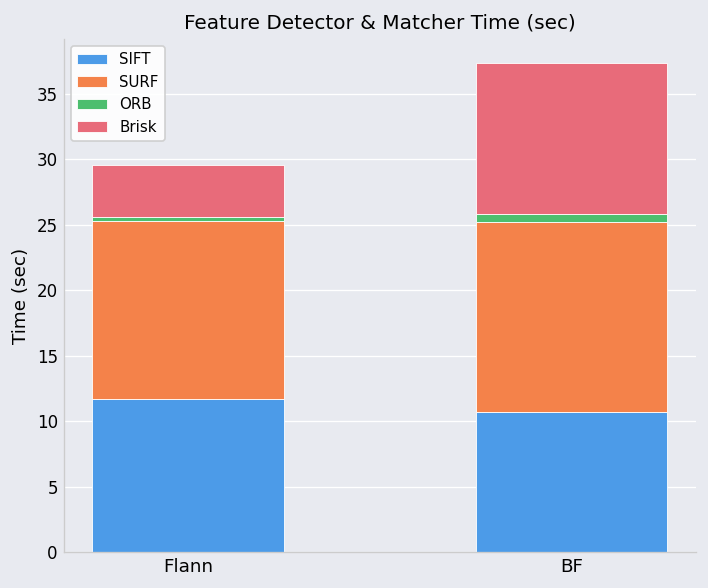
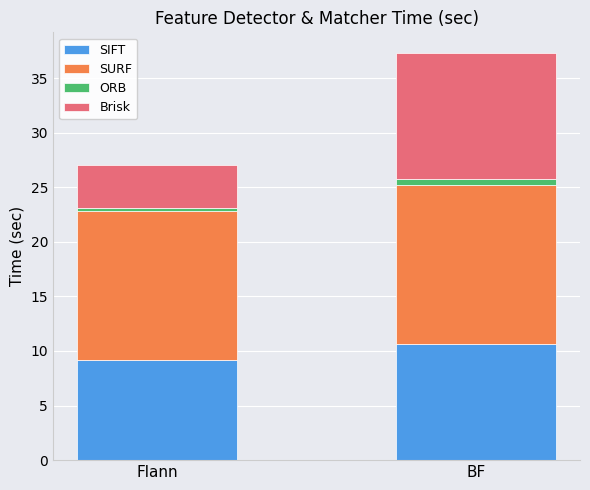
  {
    "SIFT": {
-     "Flann": 11.7,
+     "Flann": 9.2,
      "BF": 10.7
    },
    "ORB": {
      "Flann": 0.3,
      "BF": 0.6
    }
  }
